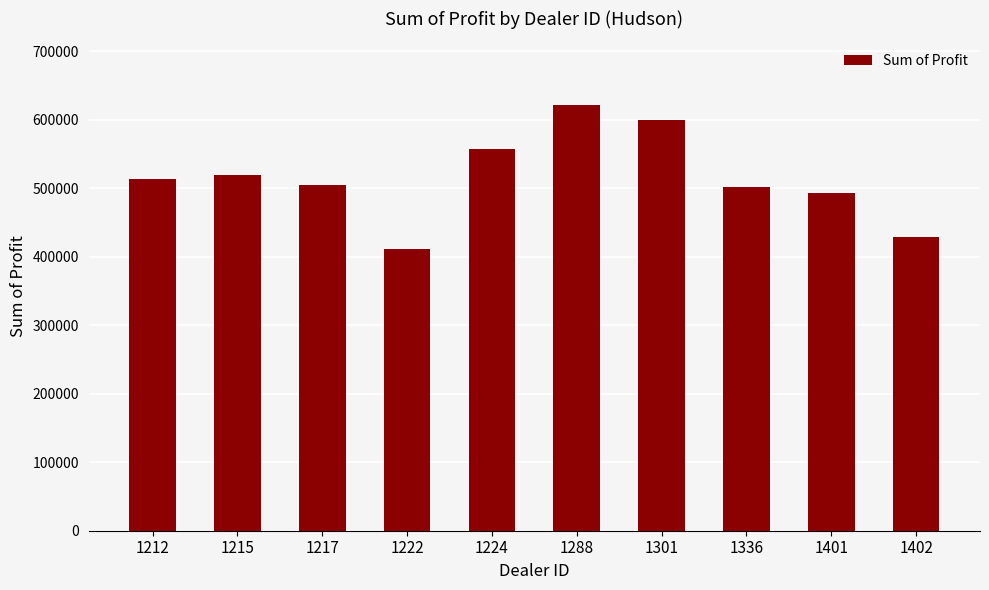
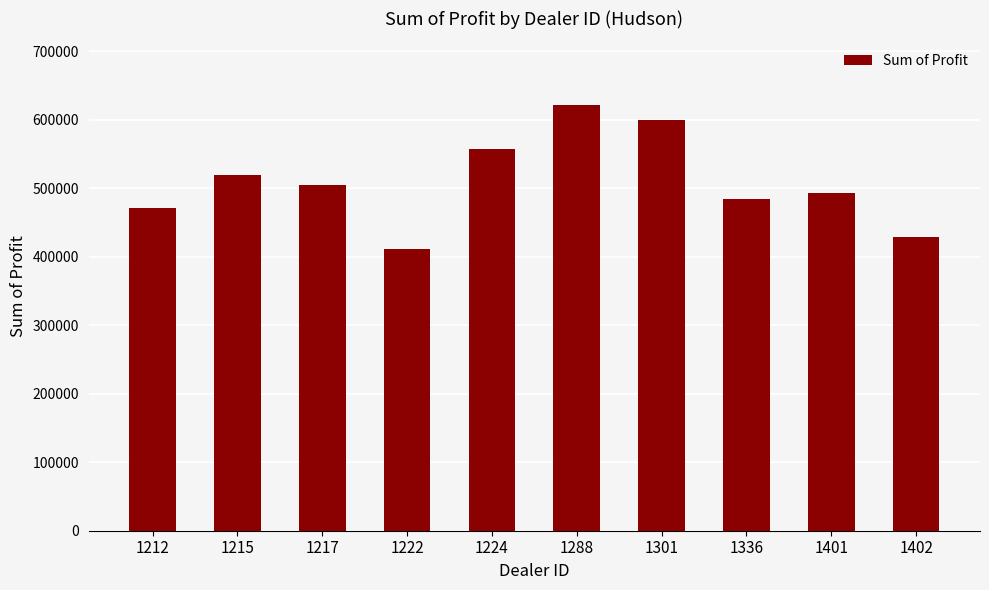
  {
-   "1212": 510000,
+   "1212": 470000,
    "1215": 520000,
    "1217": 500000,
    "1222": 410000,
    "1224": 560000,
    "1288": 620000,
    "1301": 600000,
-   "1336": 500000,
+   "1336": 480000,
    "1401": 490000,
    "1402": 430000
  }
